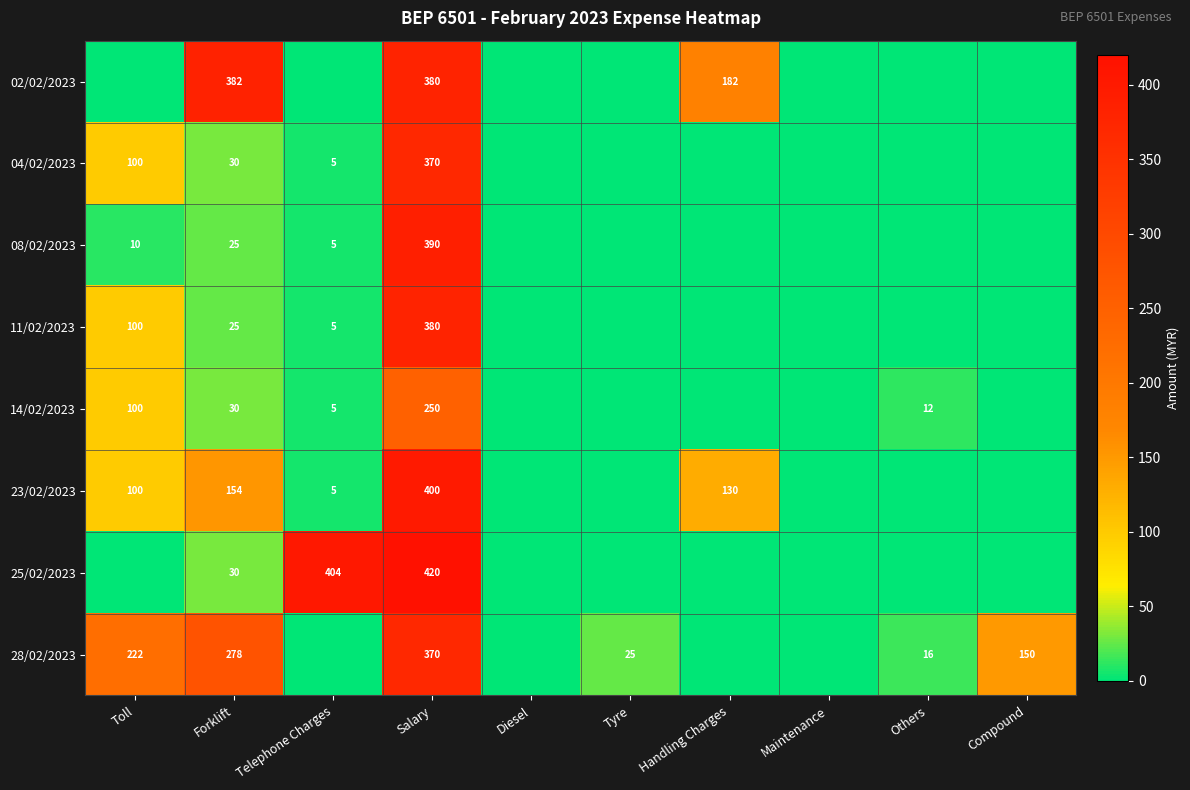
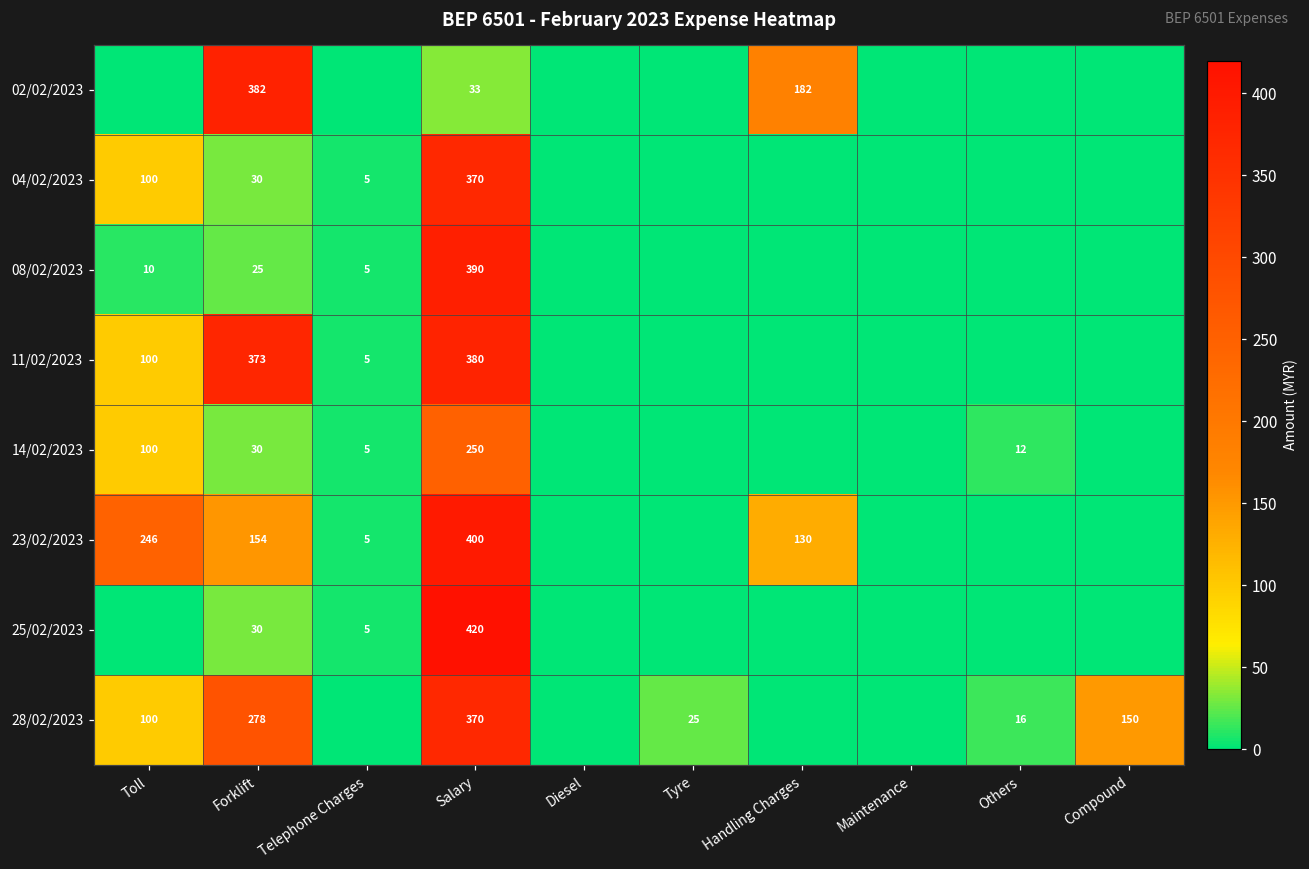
  {
    "02/02/2023": {
      "Forklift": 382,
-     "Salary": 380,
+     "Salary": 33,
      "Handling Charges": 182
    },
    "04/02/2023": {
      "Toll": 100,
      "Forklift": 30,
      "Telephone Charges": 5,
      "Salary": 370
    },
    "08/02/2023": {
      "Toll": 10,
      "Forklift": 25,
      "Telephone Charges": 5,
      "Salary": 390
    },
    "11/02/2023": {
      "Toll": 100,
-     "Forklift": 25,
+     "Forklift": 373,
      "Telephone Charges": 5,
      "Salary": 380
    },
    "14/02/2023": {
      "Toll": 100,
      "Forklift": 30,
      "Telephone Charges": 5,
      "Salary": 250,
      "Others": 12
    },
    "23/02/2023": {
-     "Toll": 100,
+     "Toll": 246,
      "Forklift": 154,
      "Telephone Charges": 5,
      "Salary": 400,
      "Handling Charges": 130
    },
    "25/02/2023": {
      "Forklift": 30,
-     "Telephone Charges": 404,
+     "Telephone Charges": 5,
      "Salary": 420
    },
    "28/02/2023": {
-     "Toll": 222,
+     "Toll": 100,
      "Forklift": 278,
      "Salary": 370,
      "Tyre": 25,
      "Others": 16,
      "Compound": 150
    }
  }
